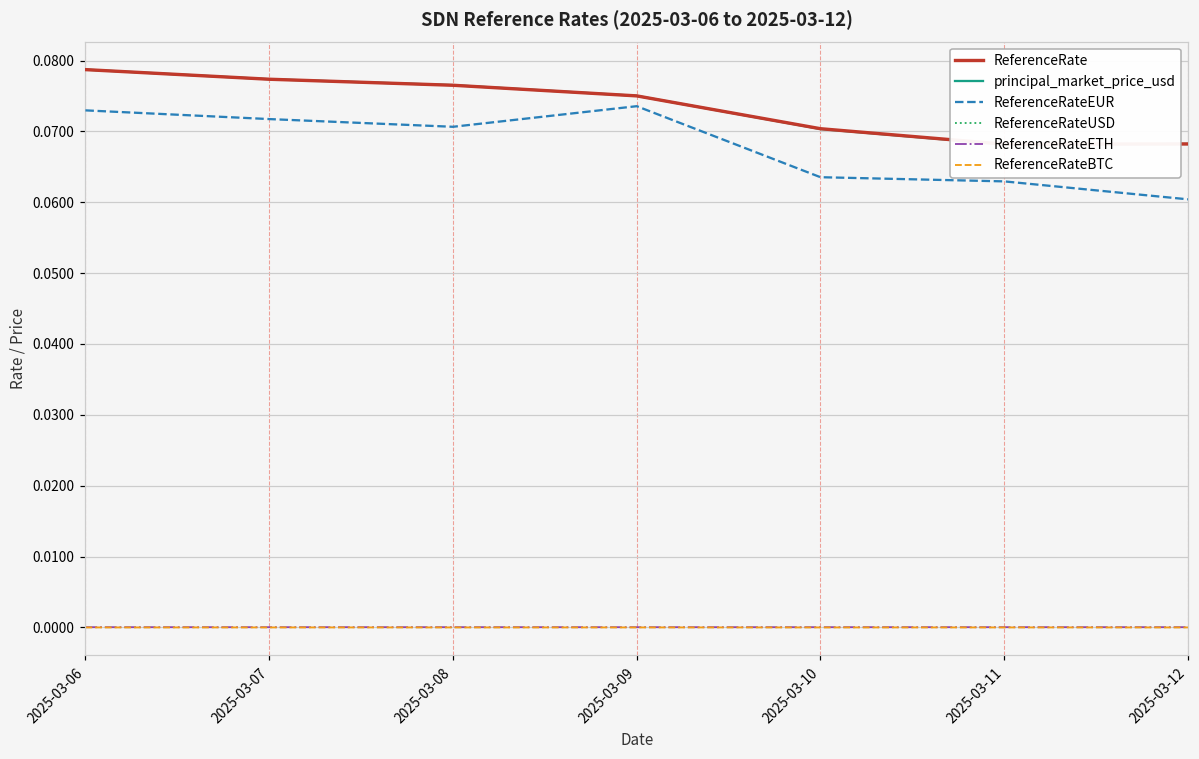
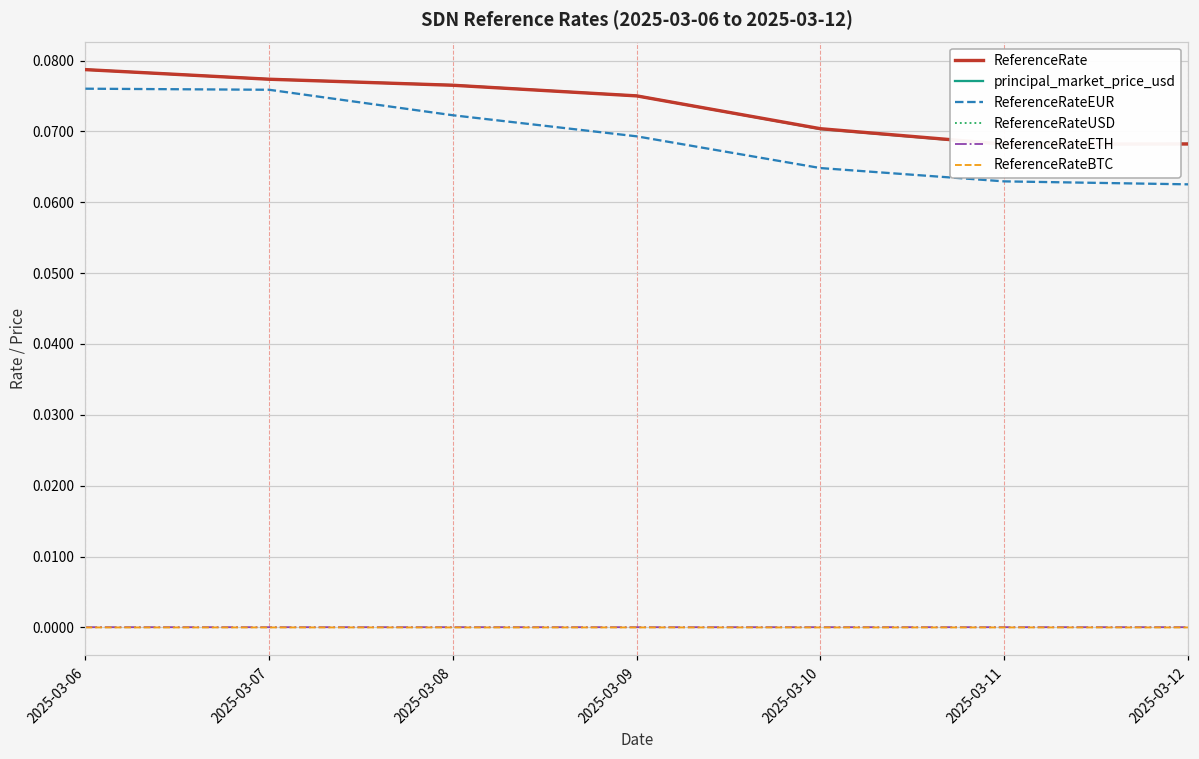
  {
    "ReferenceRateEUR": {
-     "2025-03-06": 0.073,
-     "2025-03-07": 0.072,
-     "2025-03-08": 0.071,
-     "2025-03-09": 0.074,
-     "2025-03-10": 0.064,
+     "2025-03-06": 0.076,
+     "2025-03-07": 0.076,
+     "2025-03-08": 0.072,
+     "2025-03-09": 0.069,
+     "2025-03-10": 0.065,
      "2025-03-11": 0.063,
-     "2025-03-12": 0.060
+     "2025-03-12": 0.063
    },
    "ReferenceRateBTC": {
      "2025-03-06": 0.000,
      "2025-03-07": 0.000,
      "2025-03-08": 0.000,
      "2025-03-09": 0.000,
      "2025-03-10": 0.000,
      "2025-03-11": 0.000,
      "2025-03-12": 0.000
    }
  }
